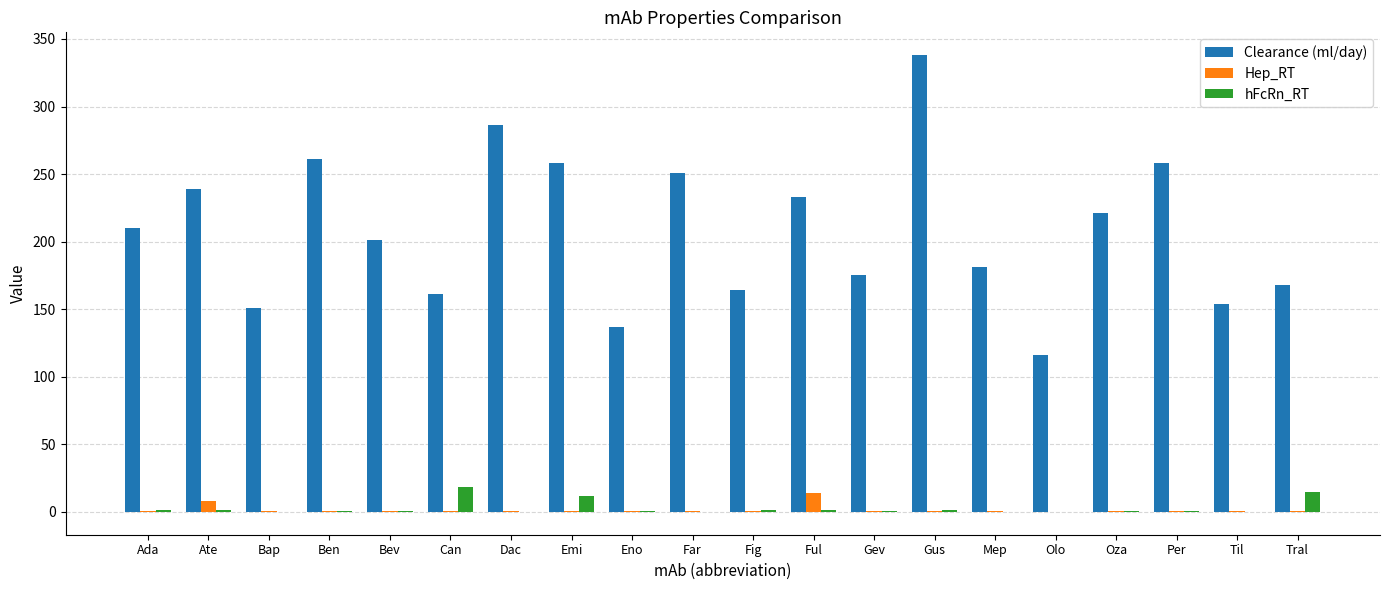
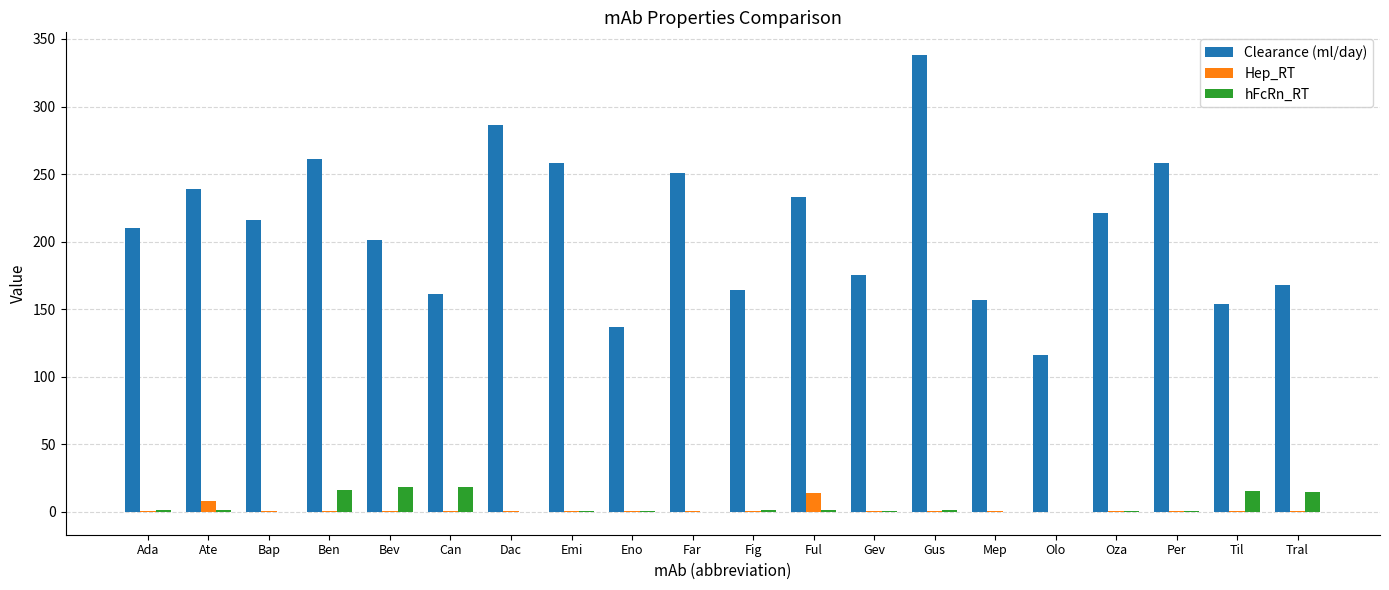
  {
    "Clearance (ml/day)": {
      "Ada": 210,
      "Ate": 239,
-     "Bap": 151,
+     "Bap": 216,
      "Ben": 261,
      "Bev": 201,
      "Can": 161,
      "Dac": 286,
      "Emi": 258,
      "Eno": 137,
      "Far": 251,
      "Fig": 164,
      "Ful": 233,
      "Gev": 175,
      "Gus": 338,
-     "Mep": 181,
+     "Mep": 157,
      "Olo": 116,
      "Oza": 221,
      "Per": 258,
      "Til": 154,
      "Tral": 168
    },
    "Hep_RT": {
      "Ate": 8,
      "Ful": 14
    },
    "hFcRn_RT": {
-     "Ben": 1,
-     "Bev": 1,
+     "Ben": 16,
+     "Bev": 18,
      "Can": 18,
-     "Emi": 12,
-     "Til": 0,
+     "Emi": 1,
+     "Til": 16,
      "Tral": 15
    }
  }
